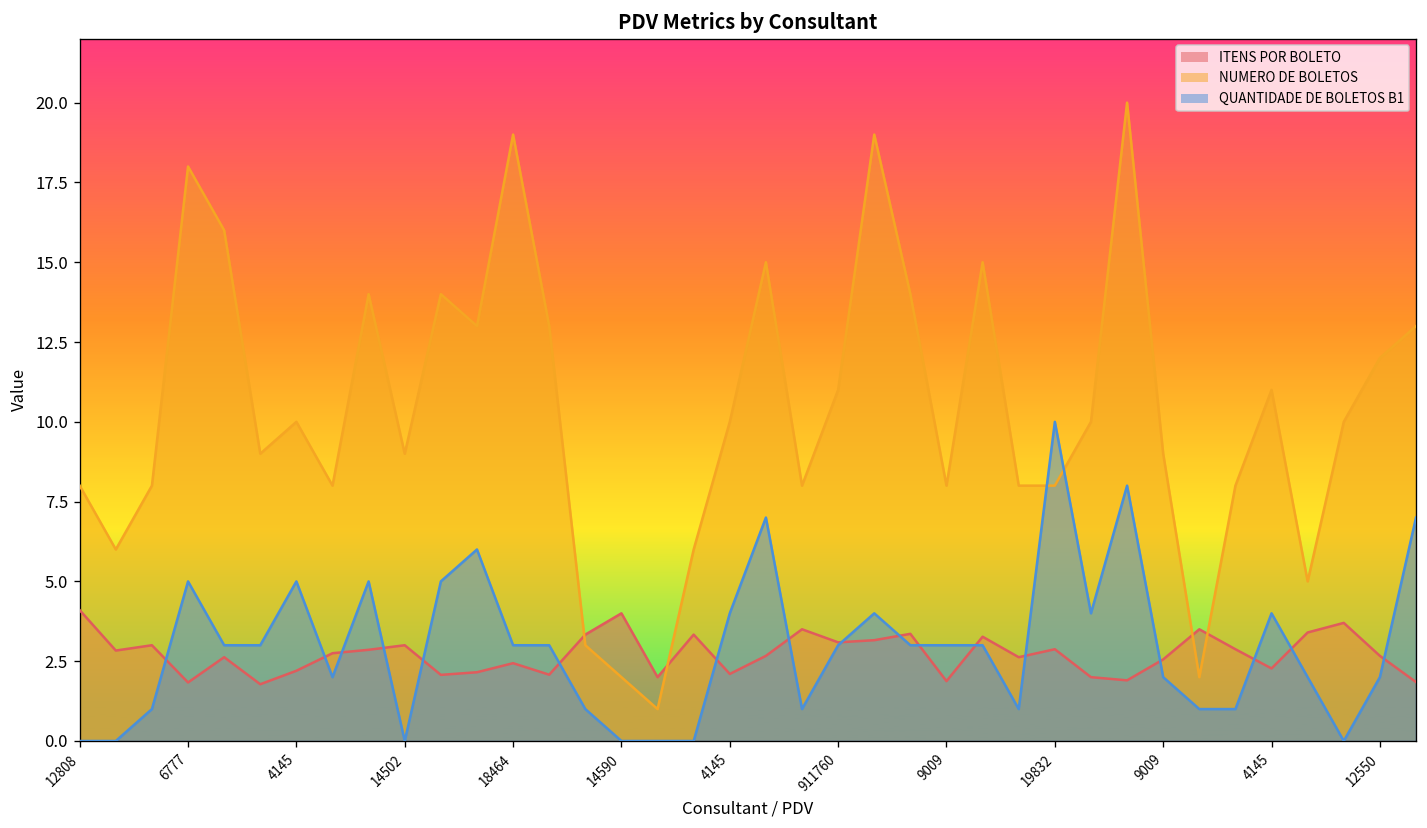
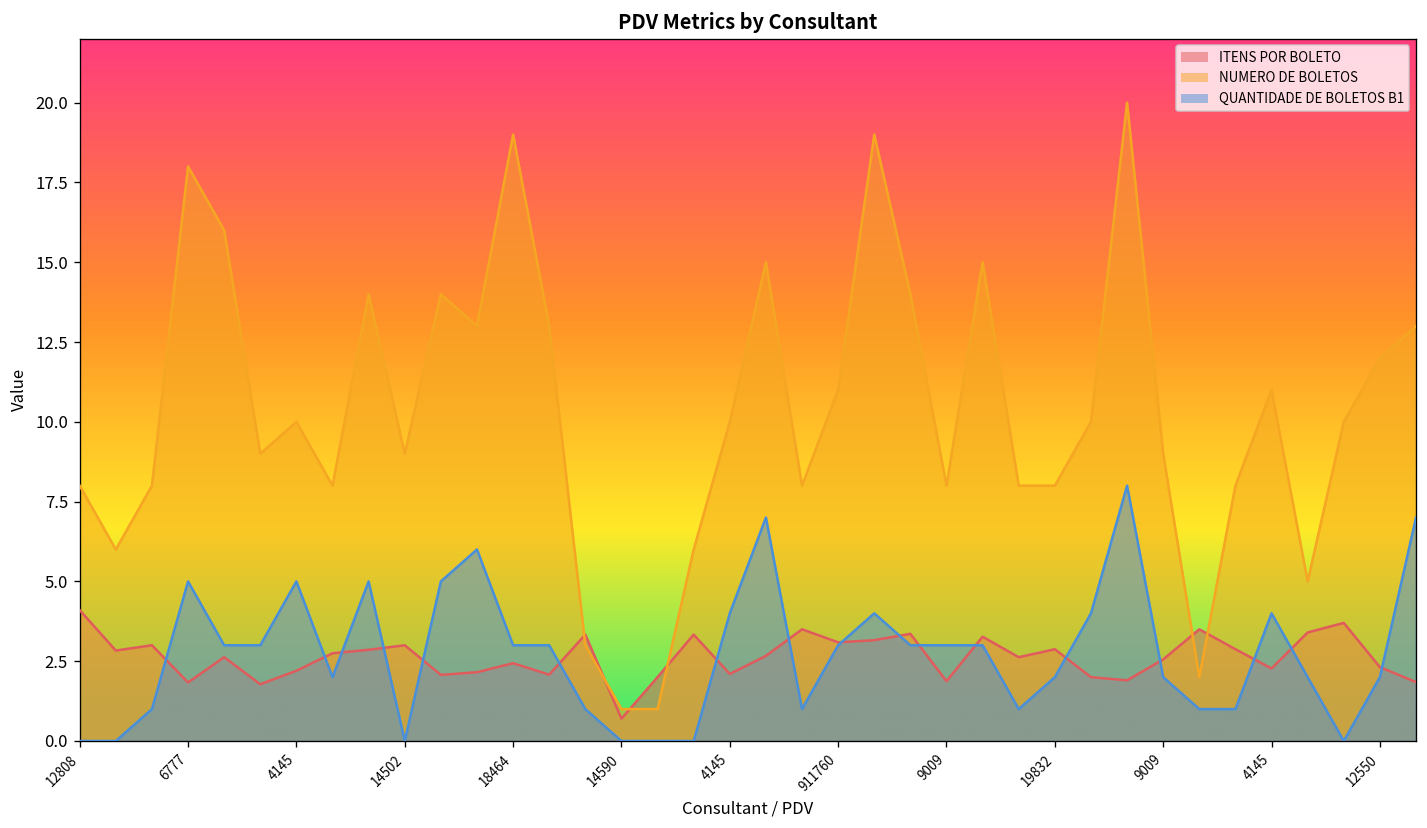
  {
    "ITENS POR BOLETO": {
      "12808": 4.1,
      "6777": 1.8,
      "14502": 3.0,
      "18464": 2.4,
-     "14590": 4.0,
+     "14590": 0.7,
      "19832": 2.9,
-     "12550": 2.7
+     "12550": 2.3
    },
    "NUMERO DE BOLETOS": {
      "12808": 8,
      "6777": 18,
      "14502": 9,
      "18464": 19,
-     "14590": 2,
+     "14590": 1,
      "911760": 11,
      "19832": 8,
      "12550": 12
    },
    "QUANTIDADE DE BOLETOS B1": {
      "12808": 0,
      "6777": 5,
      "14502": 0,
      "18464": 3,
      "14590": 0,
-     "19832": 10,
+     "19832": 2,
      "12550": 2
    }
  }
